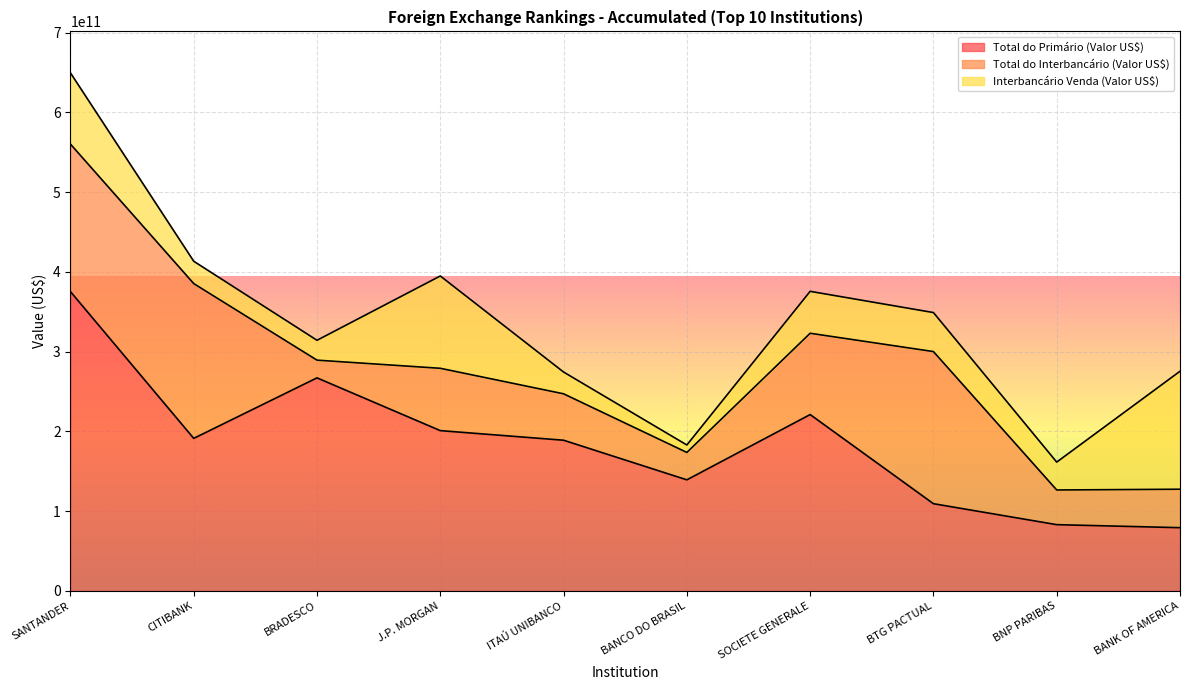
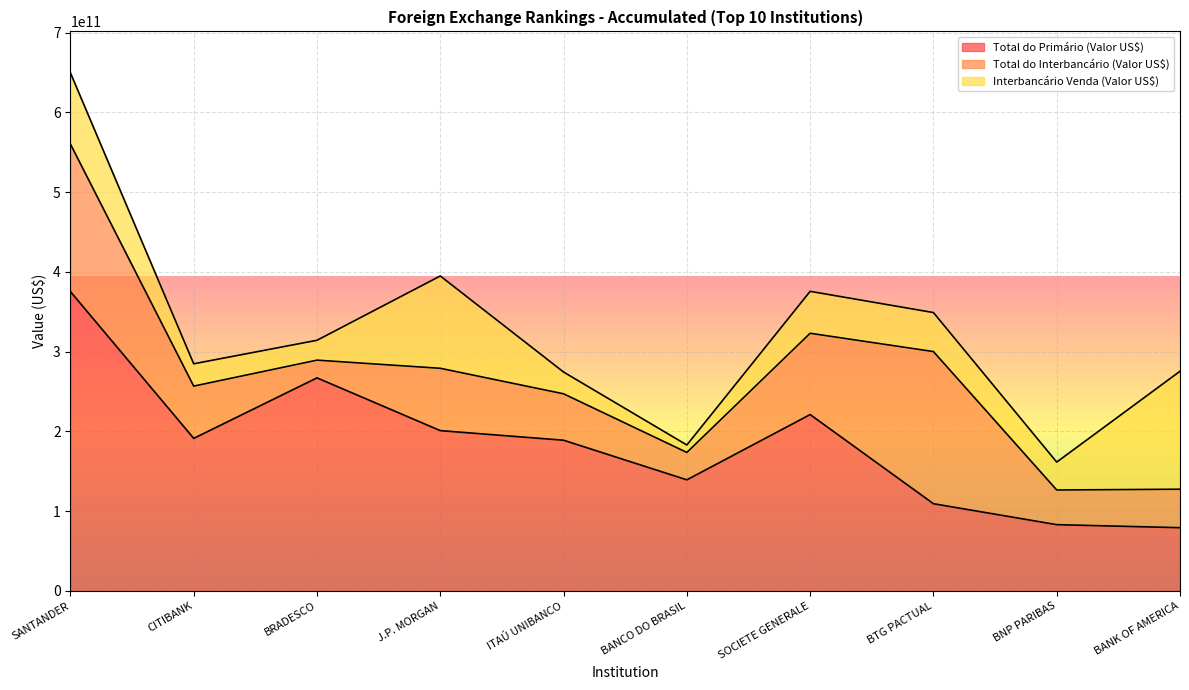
  {
    "Total do Primário (Valor US$)": {
      "SANTANDER": 380000000000,
      "CITIBANK": 190000000000,
      "BRADESCO": 270000000000,
      "J.P. MORGAN": 200000000000,
      "ITAÚ UNIBANCO": 190000000000,
      "BANCO DO BRASIL": 140000000000,
      "SOCIETE GENERALE": 220000000000,
      "BTG PACTUAL": 110000000000,
      "BNP PARIBAS": 80000000000,
      "BANK OF AMERICA": 80000000000
    },
    "Total do Interbancário (Valor US$)": {
      "SANTANDER": 180000000000,
-     "CITIBANK": 190000000000,
+     "CITIBANK": 70000000000,
      "BRADESCO": 20000000000,
      "J.P. MORGAN": 80000000000,
      "ITAÚ UNIBANCO": 60000000000,
      "BANCO DO BRASIL": 30000000000,
      "SOCIETE GENERALE": 100000000000,
      "BTG PACTUAL": 190000000000,
      "BNP PARIBAS": 40000000000,
      "BANK OF AMERICA": 50000000000
    },
    "Interbancário Venda (Valor US$)": {
      "SANTANDER": 90000000000,
      "CITIBANK": 30000000000,
      "BRADESCO": 20000000000,
      "J.P. MORGAN": 120000000000,
      "ITAÚ UNIBANCO": 30000000000,
      "BANCO DO BRASIL": 10000000000,
      "SOCIETE GENERALE": 50000000000,
      "BTG PACTUAL": 50000000000,
      "BNP PARIBAS": 30000000000,
      "BANK OF AMERICA": 150000000000
    }
  }
